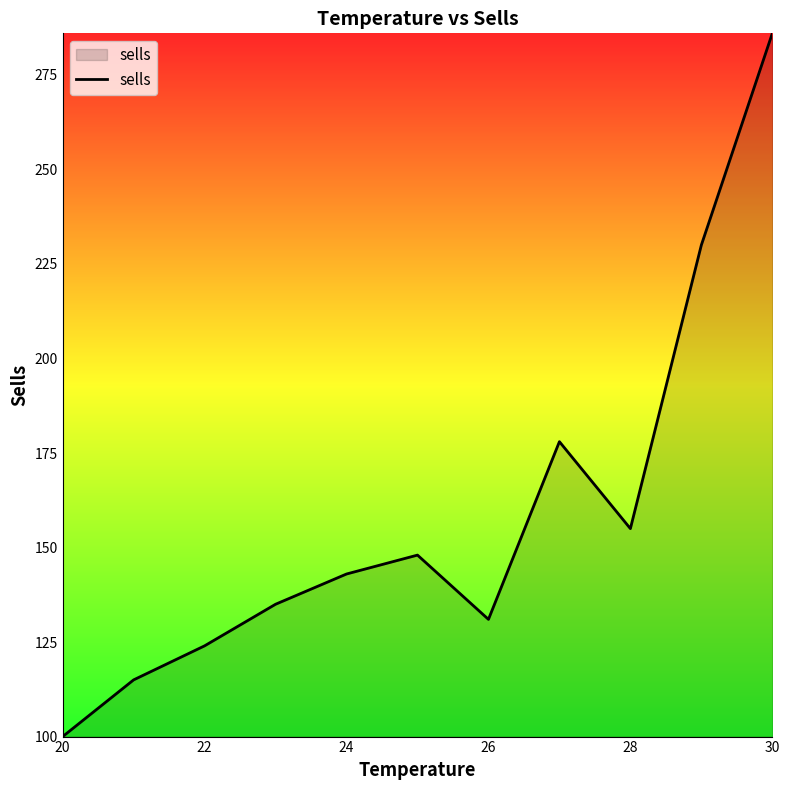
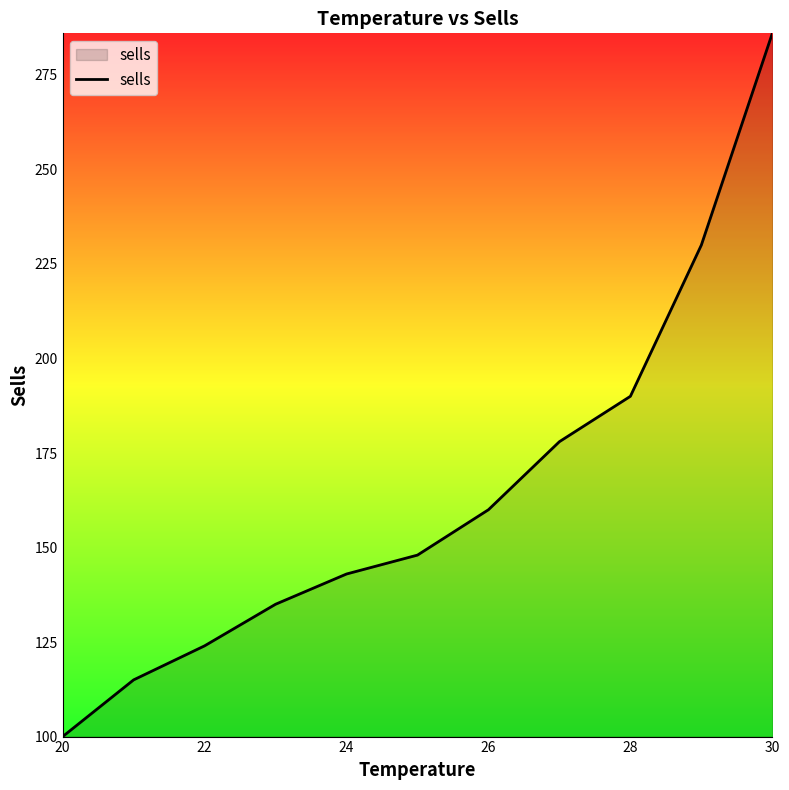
  {
    "20": 100,
    "22": 124,
    "24": 143,
-   "26": 131,
-   "28": 155,
+   "26": 160,
+   "28": 190,
    "30": 286
  }
